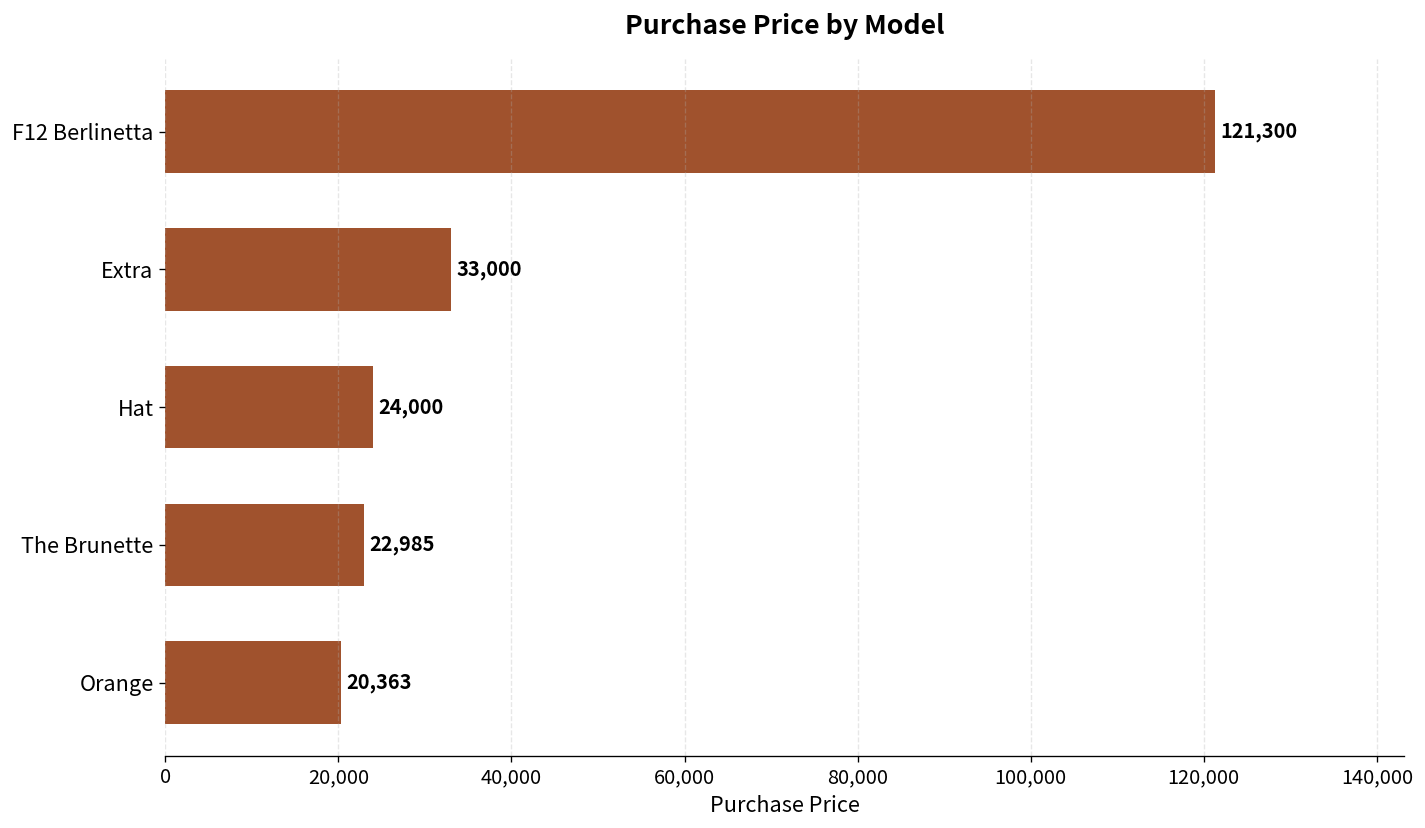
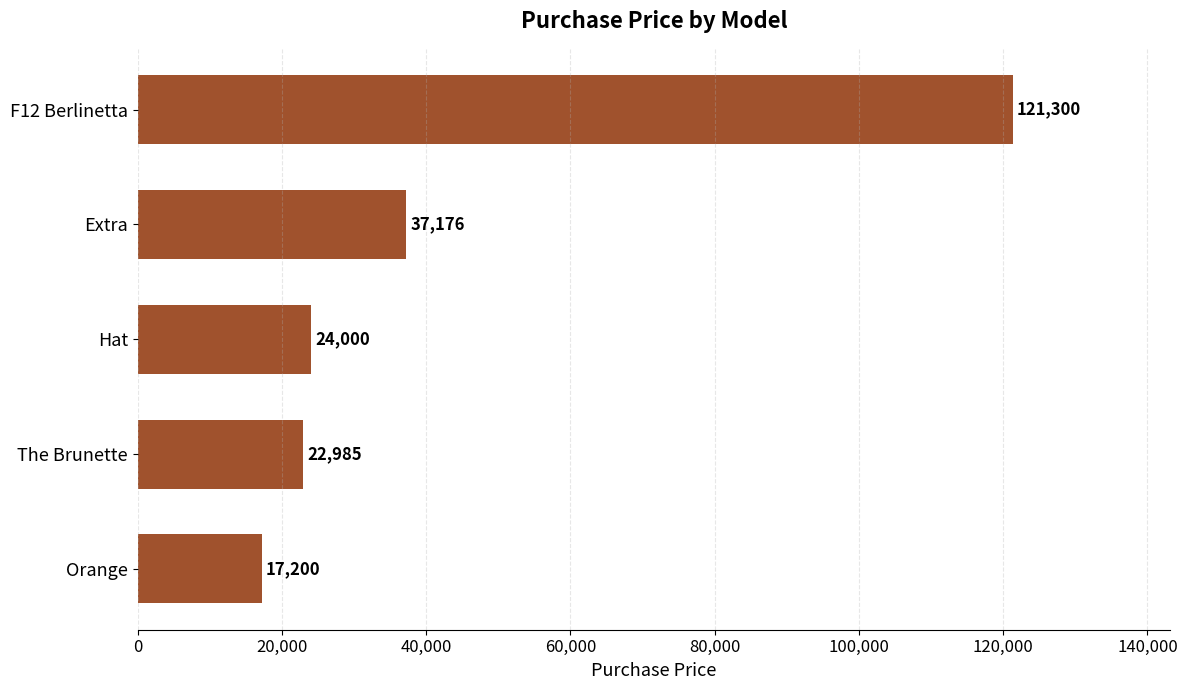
  {
    "F12 Berlinetta": "121,300",
-   "Extra": "33,000",
+   "Extra": "37,176",
    "Hat": "24,000",
    "The Brunette": "22,985",
-   "Orange": "20,363"
+   "Orange": "17,200"
  }
